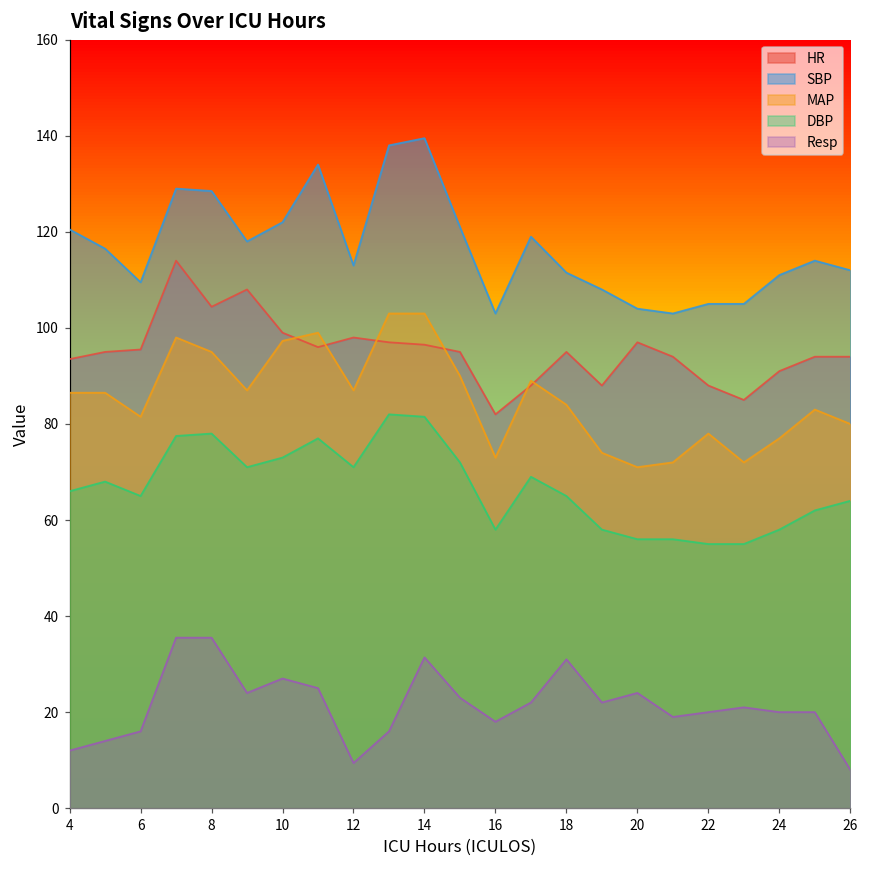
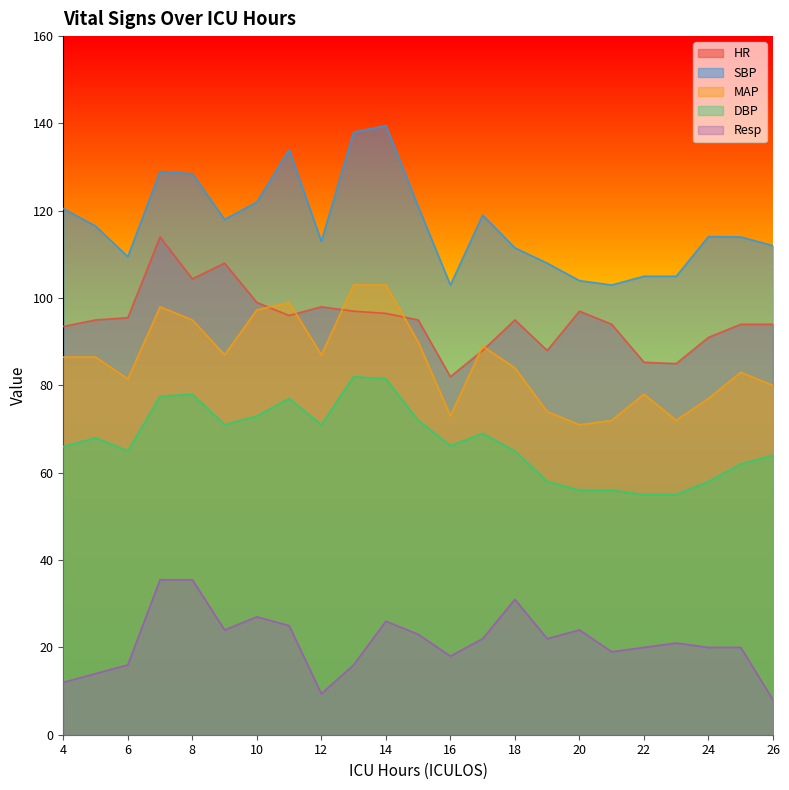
  {
    "HR": {
      "4": 94,
      "6": 96,
      "8": 104,
      "10": 99,
      "12": 98,
      "14": 97,
      "16": 82,
      "18": 95,
      "20": 97,
-     "22": 88,
+     "22": 85,
      "24": 91,
      "26": 94
    },
    "SBP": {
      "4": 121,
      "6": 110,
      "8": 129,
      "10": 122,
      "12": 113,
      "14": 140,
      "16": 103,
      "18": 112,
      "20": 104,
      "22": 105,
-     "24": 111,
+     "24": 114,
      "26": 112
    },
    "MAP": {
      "4": 87,
      "6": 82,
      "8": 95,
      "10": 97,
      "12": 87,
      "14": 103,
      "16": 73,
      "18": 84,
      "20": 71,
      "22": 78,
      "24": 77,
      "26": 80
    },
    "DBP": {
      "4": 66,
      "6": 65,
      "8": 78,
      "10": 73,
      "12": 71,
      "14": 82,
-     "16": 58,
+     "16": 66,
      "18": 65,
      "20": 56,
      "22": 55,
      "24": 58,
      "26": 64
    },
    "Resp": {
      "4": 12,
      "6": 16,
      "8": 36,
      "10": 27,
      "12": 9,
-     "14": 31,
+     "14": 26,
      "16": 18,
      "18": 31,
      "20": 24,
      "22": 20,
      "24": 20,
      "26": 8
    }
  }
